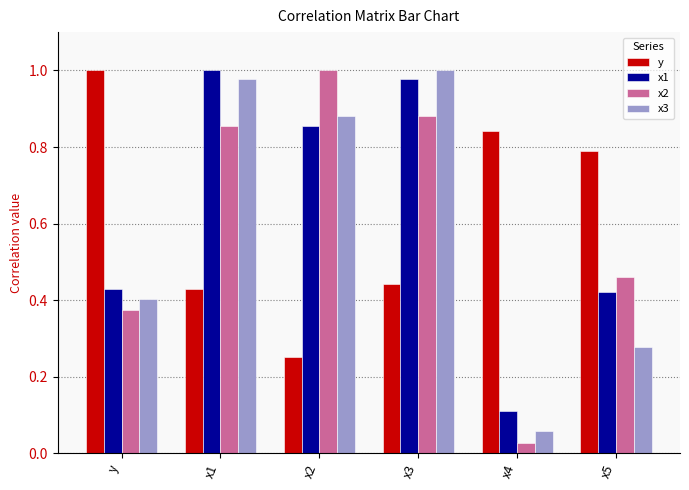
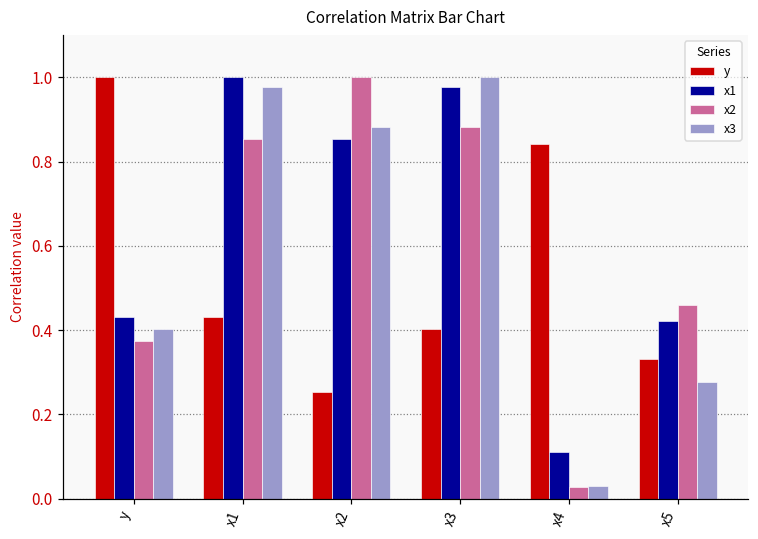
  {
    "y": {
      "y": 1.00,
      "x1": 0.43,
      "x2": 0.25,
-     "x3": 0.44,
+     "x3": 0.40,
      "x4": 0.84,
-     "x5": 0.79
+     "x5": 0.33
    },
    "x1": {
      "y": 0.43,
      "x1": 1.00,
      "x2": 0.85,
      "x3": 0.98,
      "x4": 0.11,
      "x5": 0.42
    },
    "x2": {
      "y": 0.37,
      "x1": 0.85,
      "x2": 1.00,
      "x3": 0.88,
      "x4": 0.03,
      "x5": 0.46
    },
    "x3": {
      "y": 0.40,
      "x1": 0.98,
      "x2": 0.88,
      "x3": 1.00,
-     "x4": 0.06,
+     "x4": 0.03,
      "x5": 0.28
    }
  }
